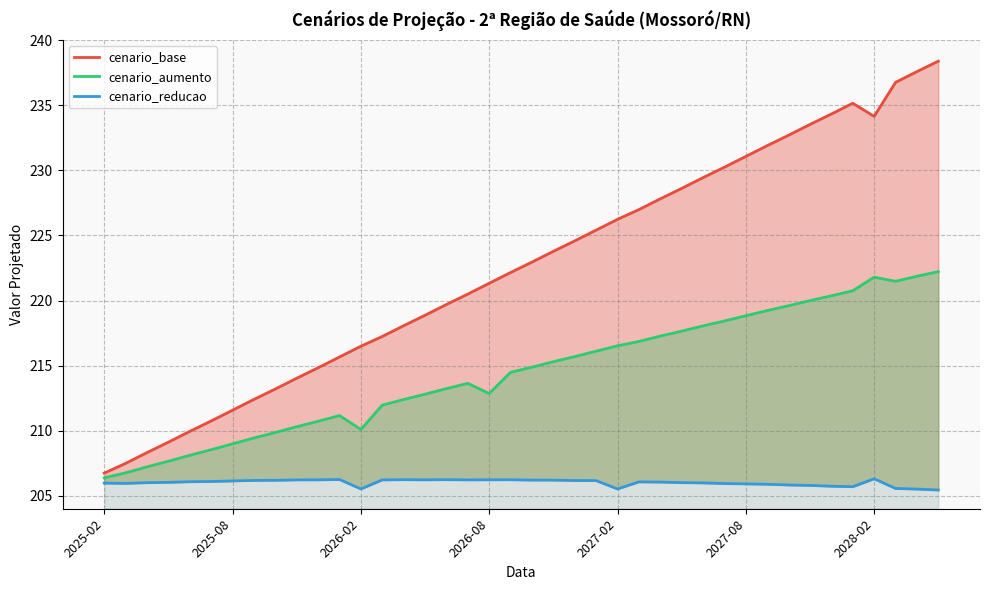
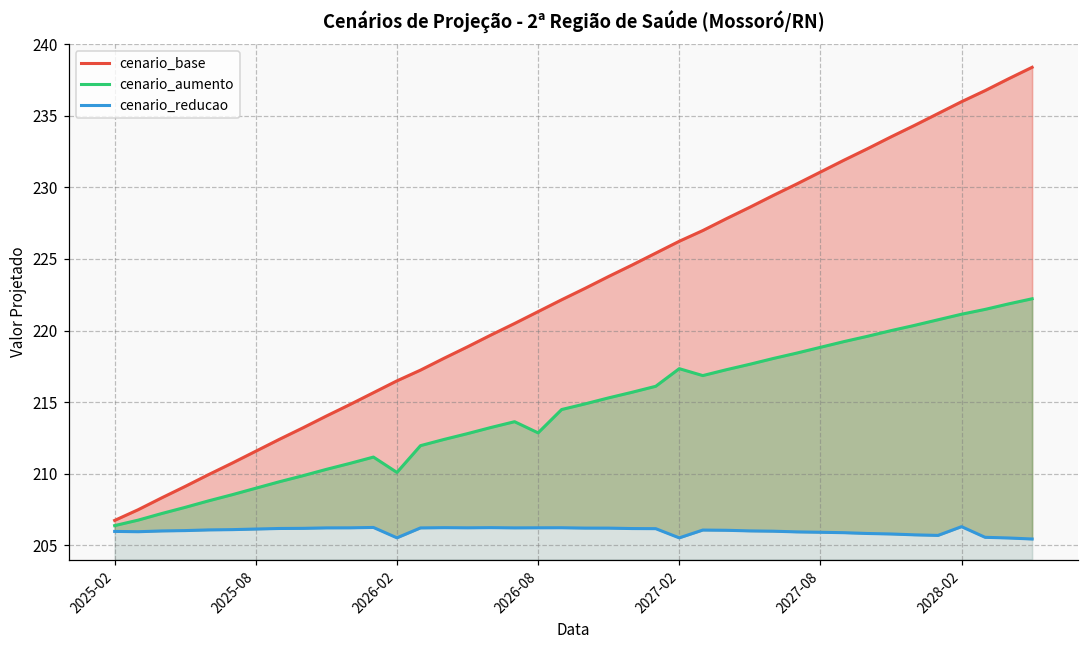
  {
    "cenario_base": {
      "2025-02": 206.7,
      "2025-08": 211.6,
      "2026-02": 216.5,
      "2026-08": 221.3,
      "2027-02": 226.2,
      "2027-08": 231.1,
-     "2028-02": 234.1
+     "2028-02": 236.0
    },
    "cenario_aumento": {
      "2025-02": 206.4,
      "2025-08": 209.0,
      "2026-02": 210.1,
      "2026-08": 212.9,
-     "2027-02": 216.5,
+     "2027-02": 217.3,
      "2027-08": 218.8,
-     "2028-02": 221.8
+     "2028-02": 221.1
    },
    "cenario_reducao": {
      "2025-02": 206.0,
      "2025-08": 206.1,
      "2026-02": 205.5,
      "2026-08": 206.2,
      "2027-02": 205.5,
      "2027-08": 205.9,
      "2028-02": 206.3
    }
  }
